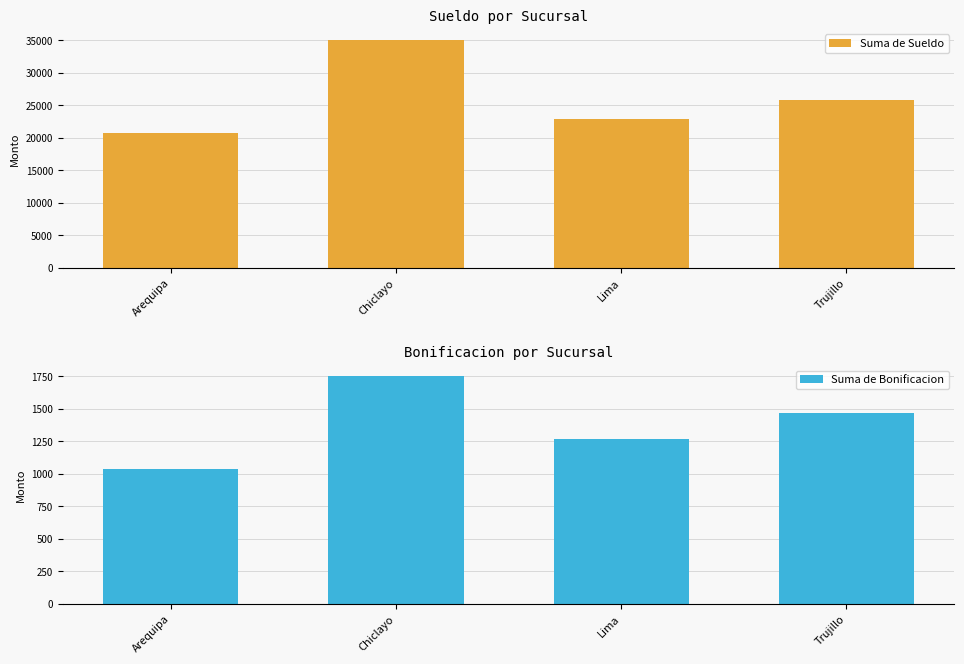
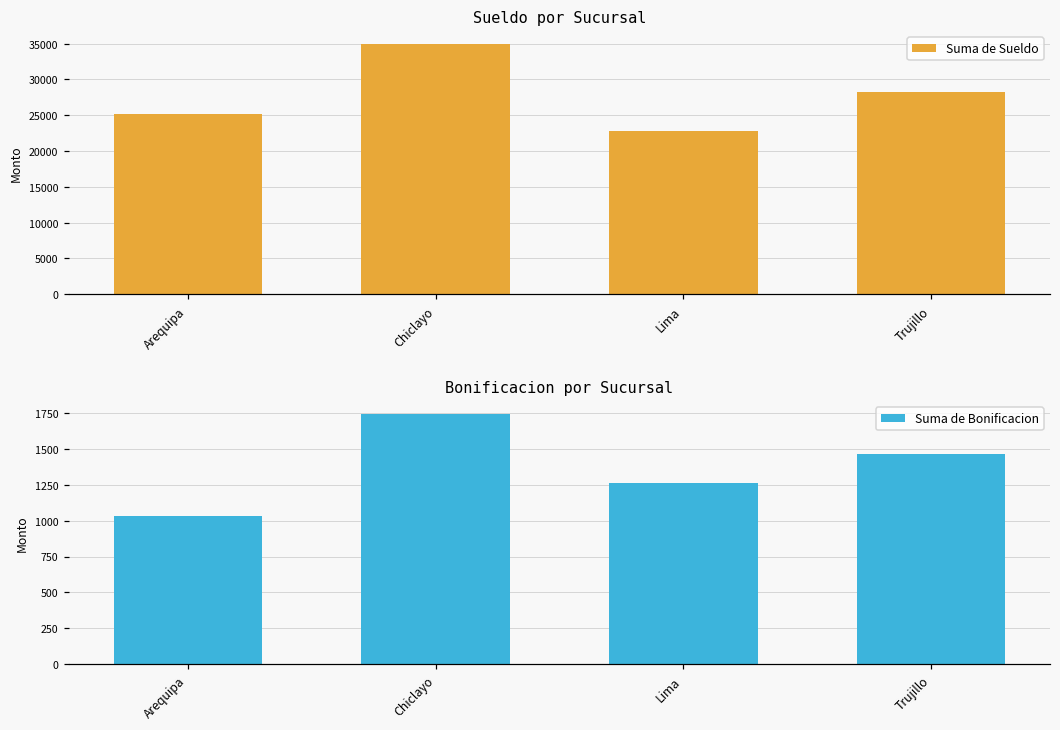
  {
    "Sueldo por Sucursal": {
-     "Arequipa": 21000,
+     "Arequipa": 25000,
      "Chiclayo": 35000,
      "Lima": 23000,
-     "Trujillo": 26000
+     "Trujillo": 28000
    },
    "Bonificacion por Sucursal": {
      "Arequipa": 1040,
      "Chiclayo": 1750,
      "Lima": 1270,
      "Trujillo": 1470
    }
  }
